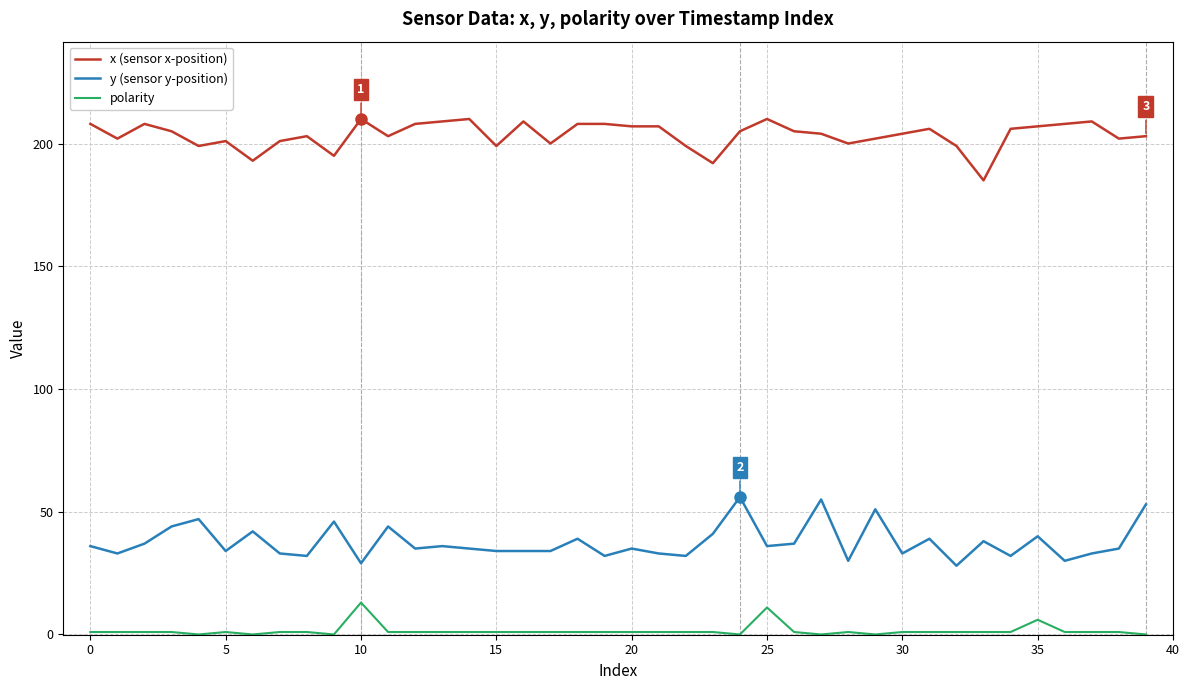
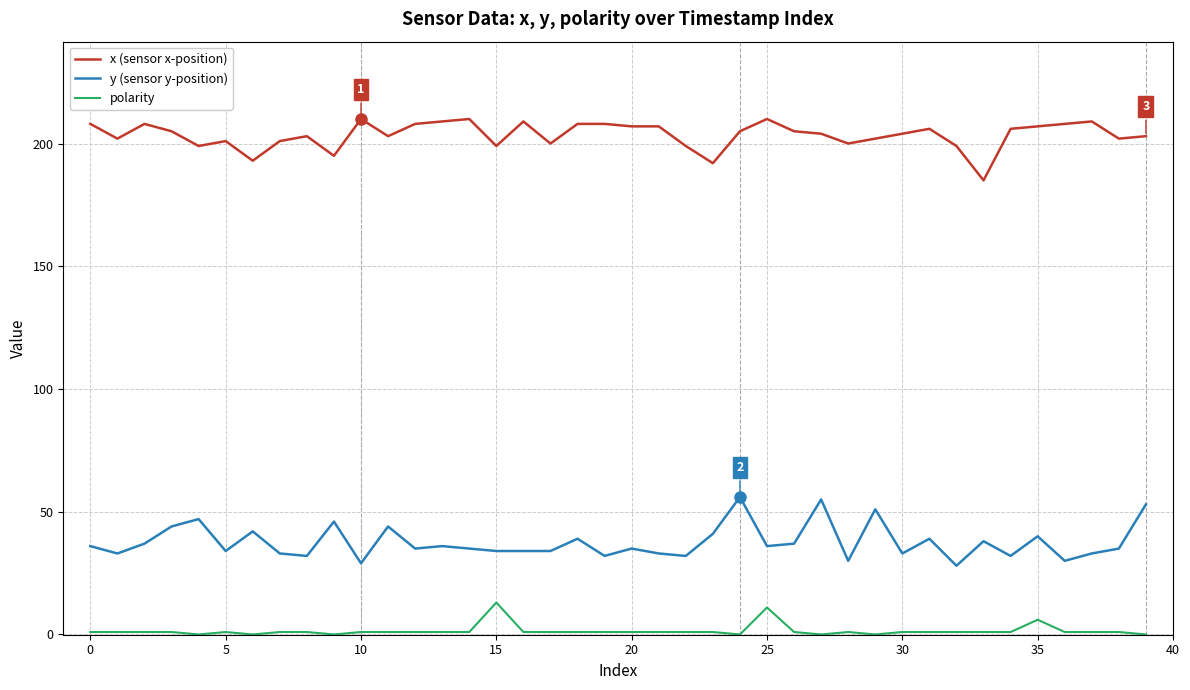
  {
    "polarity": {
      "0": 1,
      "5": 1,
-     "10": 13,
-     "15": 1,
+     "10": 1,
+     "15": 13,
      "20": 1,
      "25": 11,
      "30": 1,
      "35": 6
    }
  }
